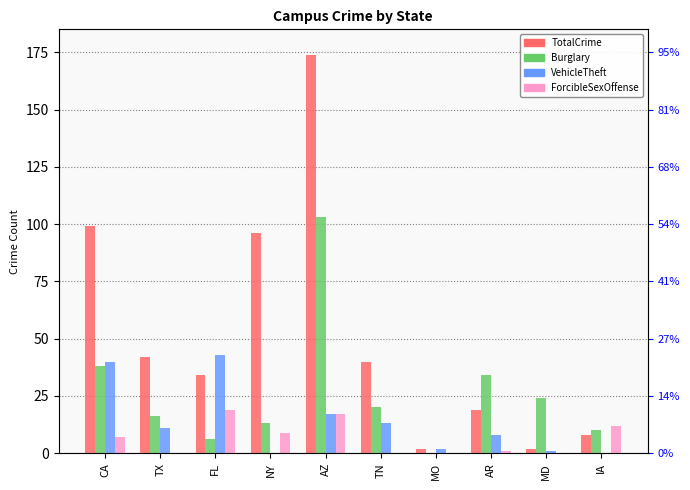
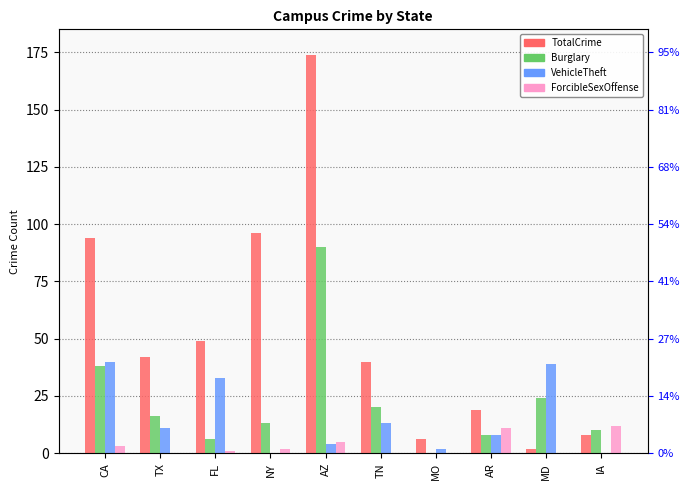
  {
    "TotalCrime": {
-     "CA": 99,
+     "CA": 94,
      "TX": 42,
-     "FL": 34,
+     "FL": 49,
      "NY": 96,
      "AZ": 174,
      "TN": 40,
-     "MO": 2,
+     "MO": 6,
      "AR": 19,
      "MD": 2,
      "IA": 8
    },
    "Burglary": {
      "CA": 38,
      "TX": 16,
      "FL": 6,
      "NY": 13,
-     "AZ": 103,
+     "AZ": 90,
      "TN": 20,
      "MO": 0,
-     "AR": 34,
+     "AR": 8,
      "MD": 24,
      "IA": 10
    },
    "VehicleTheft": {
      "CA": 40,
      "TX": 11,
-     "FL": 43,
+     "FL": 33,
      "NY": 0,
-     "AZ": 17,
+     "AZ": 4,
      "TN": 13,
      "MO": 2,
      "AR": 8,
-     "MD": 1,
+     "MD": 39,
      "IA": 0
    },
    "ForcibleSexOffense": {
-     "CA": 7,
+     "CA": 3,
      "TX": 0,
-     "FL": 19,
-     "NY": 9,
-     "AZ": 17,
+     "FL": 1,
+     "NY": 2,
+     "AZ": 5,
      "TN": 0,
      "MO": 0,
-     "AR": 1,
+     "AR": 11,
      "MD": 0,
      "IA": 12
    }
  }
